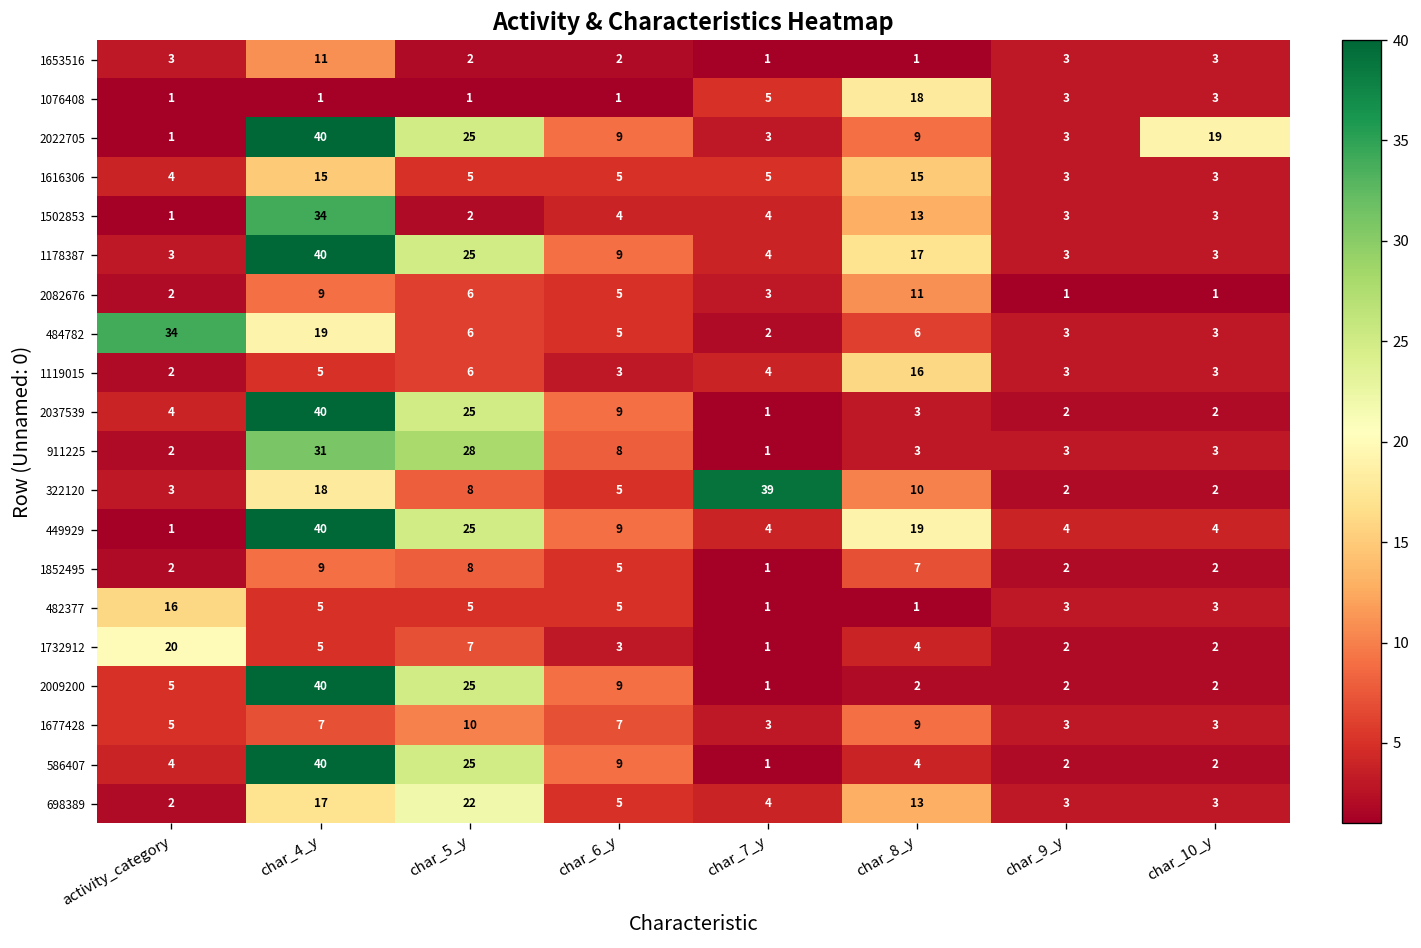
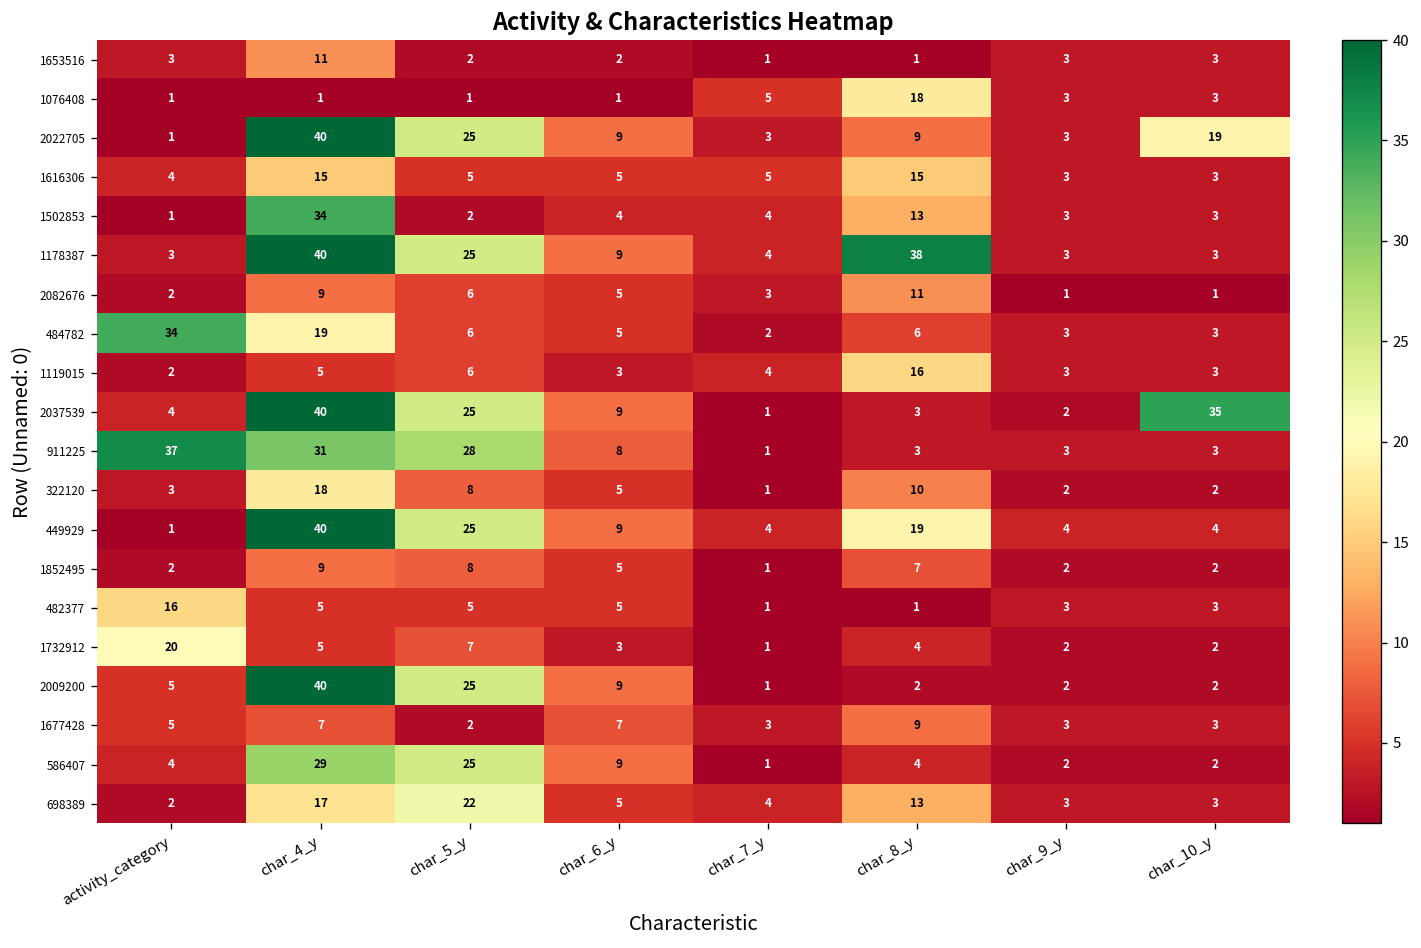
  {
    "1653516": {
      "activity_category": 3,
      "char_4_y": 11,
      "char_5_y": 2,
      "char_6_y": 2,
      "char_7_y": 1,
      "char_8_y": 1,
      "char_9_y": 3,
      "char_10_y": 3
    },
    "1076408": {
      "activity_category": 1,
      "char_4_y": 1,
      "char_5_y": 1,
      "char_6_y": 1,
      "char_7_y": 5,
      "char_8_y": 18,
      "char_9_y": 3,
      "char_10_y": 3
    },
    "2022705": {
      "activity_category": 1,
      "char_4_y": 40,
      "char_5_y": 25,
      "char_6_y": 9,
      "char_7_y": 3,
      "char_8_y": 9,
      "char_9_y": 3,
      "char_10_y": 19
    },
    "1616306": {
      "activity_category": 4,
      "char_4_y": 15,
      "char_5_y": 5,
      "char_6_y": 5,
      "char_7_y": 5,
      "char_8_y": 15,
      "char_9_y": 3,
      "char_10_y": 3
    },
    "1502853": {
      "activity_category": 1,
      "char_4_y": 34,
      "char_5_y": 2,
      "char_6_y": 4,
      "char_7_y": 4,
      "char_8_y": 13,
      "char_9_y": 3,
      "char_10_y": 3
    },
    "1178387": {
      "activity_category": 3,
      "char_4_y": 40,
      "char_5_y": 25,
      "char_6_y": 9,
      "char_7_y": 4,
-     "char_8_y": 17,
+     "char_8_y": 38,
      "char_9_y": 3,
      "char_10_y": 3
    },
    "2082676": {
      "activity_category": 2,
      "char_4_y": 9,
      "char_5_y": 6,
      "char_6_y": 5,
      "char_7_y": 3,
      "char_8_y": 11,
      "char_9_y": 1,
      "char_10_y": 1
    },
    "484782": {
      "activity_category": 34,
      "char_4_y": 19,
      "char_5_y": 6,
      "char_6_y": 5,
      "char_7_y": 2,
      "char_8_y": 6,
      "char_9_y": 3,
      "char_10_y": 3
    },
    "1119015": {
      "activity_category": 2,
      "char_4_y": 5,
      "char_5_y": 6,
      "char_6_y": 3,
      "char_7_y": 4,
      "char_8_y": 16,
      "char_9_y": 3,
      "char_10_y": 3
    },
    "2037539": {
      "activity_category": 4,
      "char_4_y": 40,
      "char_5_y": 25,
      "char_6_y": 9,
      "char_7_y": 1,
      "char_8_y": 3,
      "char_9_y": 2,
-     "char_10_y": 2
+     "char_10_y": 35
    },
    "911225": {
-     "activity_category": 2,
+     "activity_category": 37,
      "char_4_y": 31,
      "char_5_y": 28,
      "char_6_y": 8,
      "char_7_y": 1,
      "char_8_y": 3,
      "char_9_y": 3,
      "char_10_y": 3
    },
    "322120": {
      "activity_category": 3,
      "char_4_y": 18,
      "char_5_y": 8,
      "char_6_y": 5,
-     "char_7_y": 39,
+     "char_7_y": 1,
      "char_8_y": 10,
      "char_9_y": 2,
      "char_10_y": 2
    },
    "449929": {
      "activity_category": 1,
      "char_4_y": 40,
      "char_5_y": 25,
      "char_6_y": 9,
      "char_7_y": 4,
      "char_8_y": 19,
      "char_9_y": 4,
      "char_10_y": 4
    },
    "1852495": {
      "activity_category": 2,
      "char_4_y": 9,
      "char_5_y": 8,
      "char_6_y": 5,
      "char_7_y": 1,
      "char_8_y": 7,
      "char_9_y": 2,
      "char_10_y": 2
    },
    "482377": {
      "activity_category": 16,
      "char_4_y": 5,
      "char_5_y": 5,
      "char_6_y": 5,
      "char_7_y": 1,
      "char_8_y": 1,
      "char_9_y": 3,
      "char_10_y": 3
    },
    "1732912": {
      "activity_category": 20,
      "char_4_y": 5,
      "char_5_y": 7,
      "char_6_y": 3,
      "char_7_y": 1,
      "char_8_y": 4,
      "char_9_y": 2,
      "char_10_y": 2
    },
    "2009200": {
      "activity_category": 5,
      "char_4_y": 40,
      "char_5_y": 25,
      "char_6_y": 9,
      "char_7_y": 1,
      "char_8_y": 2,
      "char_9_y": 2,
      "char_10_y": 2
    },
    "1677428": {
      "activity_category": 5,
      "char_4_y": 7,
-     "char_5_y": 10,
+     "char_5_y": 2,
      "char_6_y": 7,
      "char_7_y": 3,
      "char_8_y": 9,
      "char_9_y": 3,
      "char_10_y": 3
    },
    "586407": {
      "activity_category": 4,
-     "char_4_y": 40,
+     "char_4_y": 29,
      "char_5_y": 25,
      "char_6_y": 9,
      "char_7_y": 1,
      "char_8_y": 4,
      "char_9_y": 2,
      "char_10_y": 2
    },
    "698389": {
      "activity_category": 2,
      "char_4_y": 17,
      "char_5_y": 22,
      "char_6_y": 5,
      "char_7_y": 4,
      "char_8_y": 13,
      "char_9_y": 3,
      "char_10_y": 3
    }
  }
